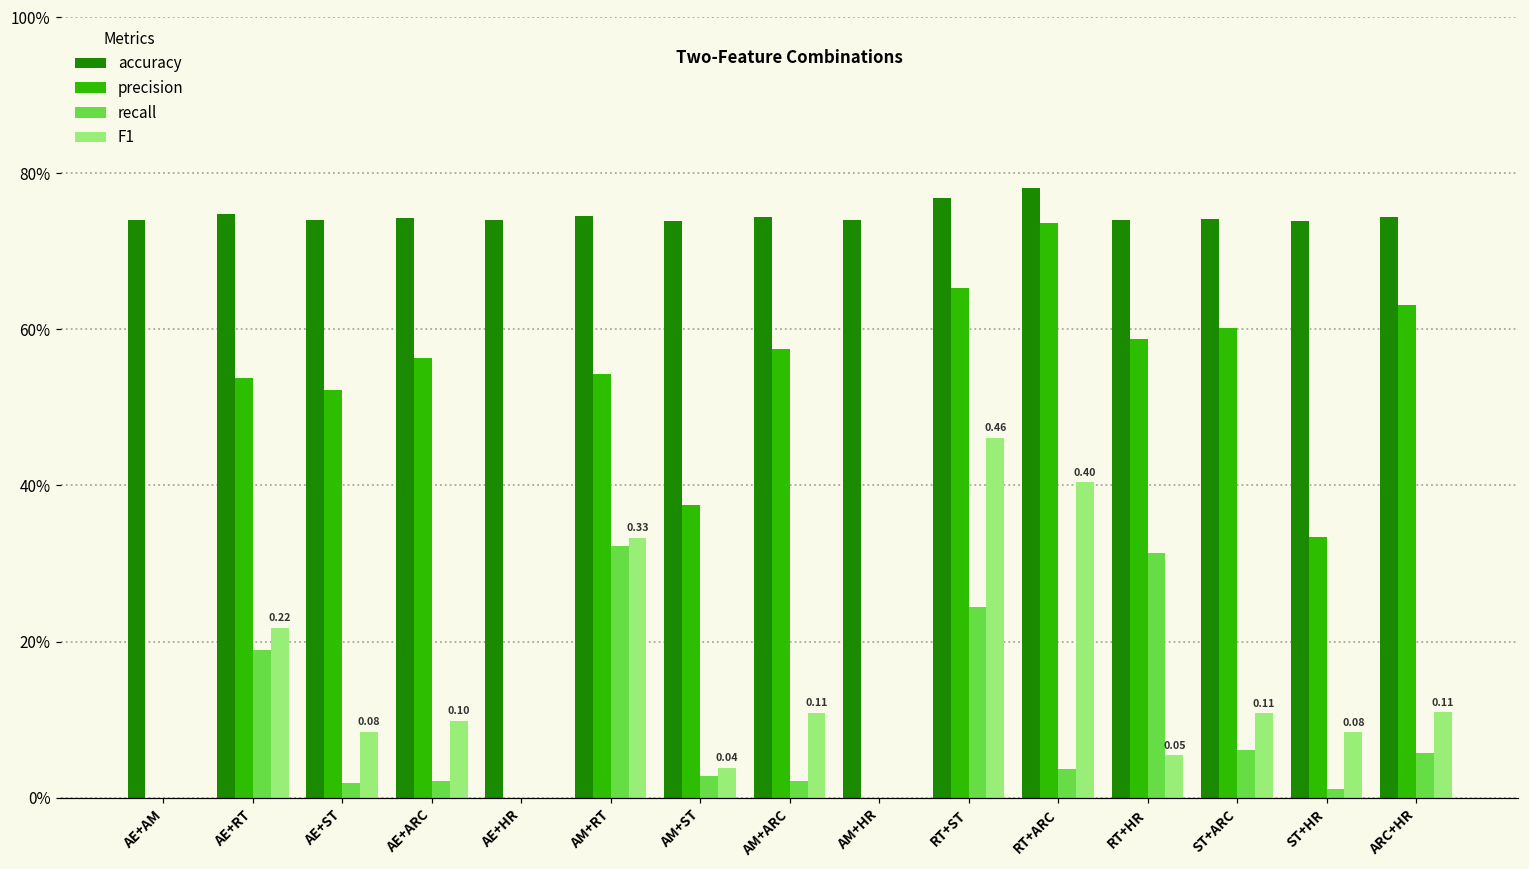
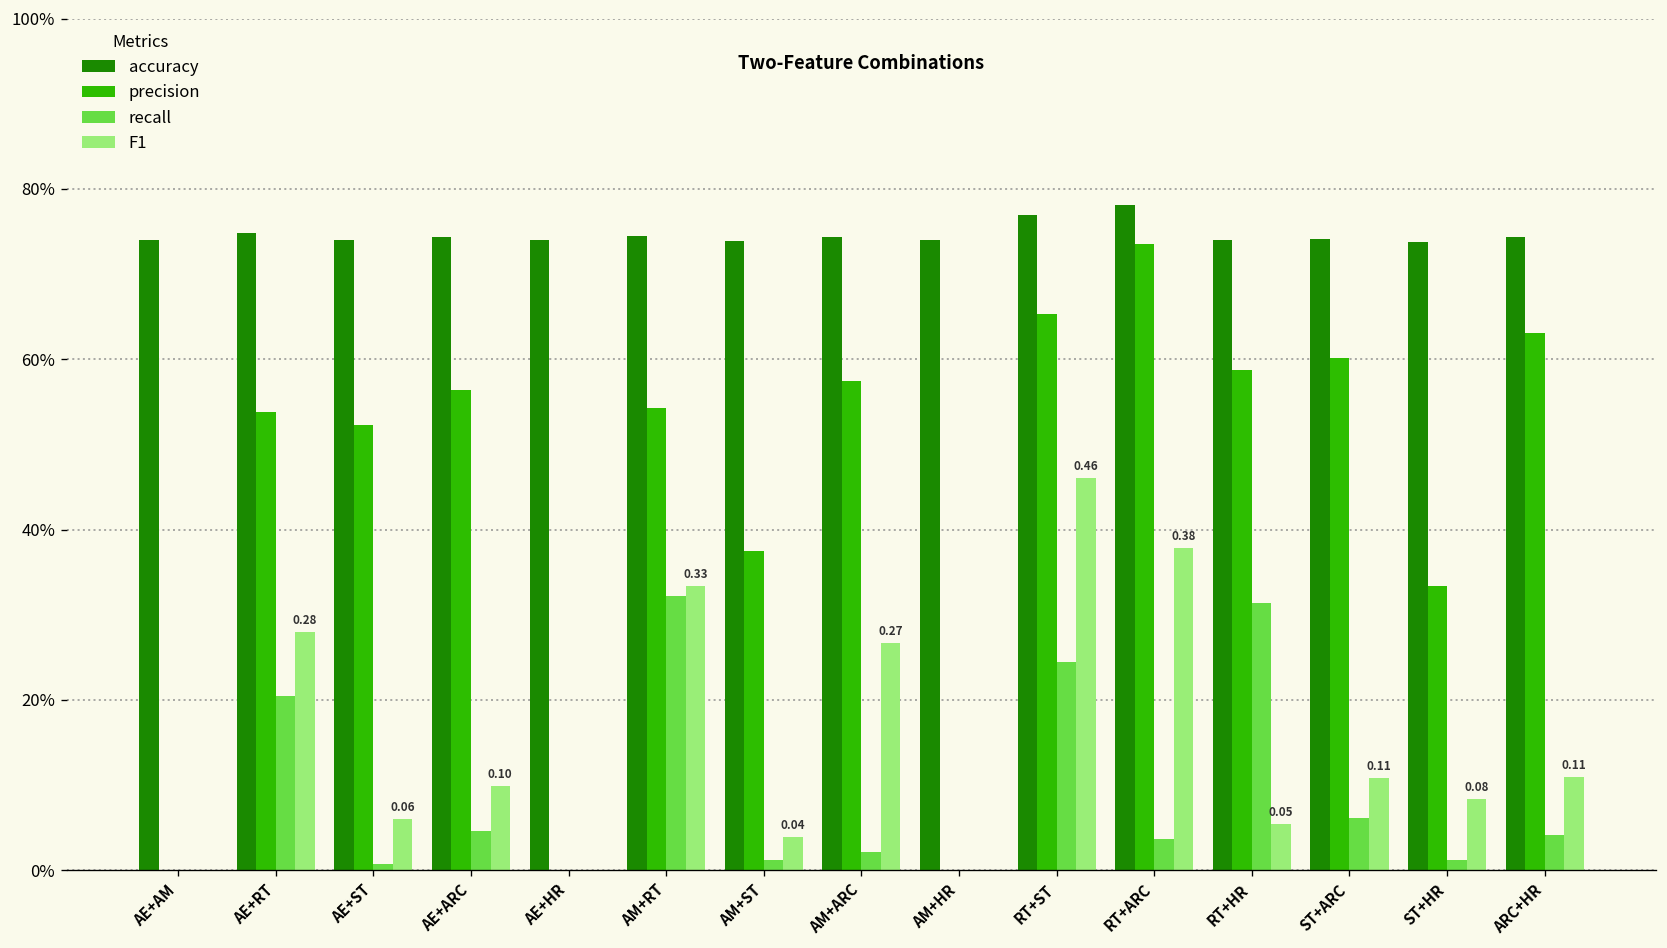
  {
    "recall": {
      "AE+AM": "0%",
-     "AE+RT": "19%",
-     "AE+ST": "2%",
-     "AE+ARC": "2%",
+     "AE+RT": "20%",
+     "AE+ST": "1%",
+     "AE+ARC": "5%",
      "AE+HR": "0%",
      "AM+RT": "32%",
-     "AM+ST": "3%",
+     "AM+ST": "1%",
      "AM+ARC": "2%",
      "AM+HR": "0%",
      "RT+ST": "24%",
      "RT+ARC": "4%",
      "RT+HR": "31%",
      "ST+ARC": "6%",
      "ST+HR": "1%",
-     "ARC+HR": "6%"
+     "ARC+HR": "4%"
    },
    "F1": {
-     "AE+RT": "0.22",
-     "AE+ST": "0.08",
+     "AE+RT": "0.28",
+     "AE+ST": "0.06",
      "AE+ARC": "0.10",
      "AM+RT": "0.33",
      "AM+ST": "0.04",
-     "AM+ARC": "0.11",
+     "AM+ARC": "0.27",
      "RT+ST": "0.46",
-     "RT+ARC": "0.40",
+     "RT+ARC": "0.38",
      "RT+HR": "0.05",
      "ST+ARC": "0.11",
      "ST+HR": "0.08",
      "ARC+HR": "0.11"
    }
  }
